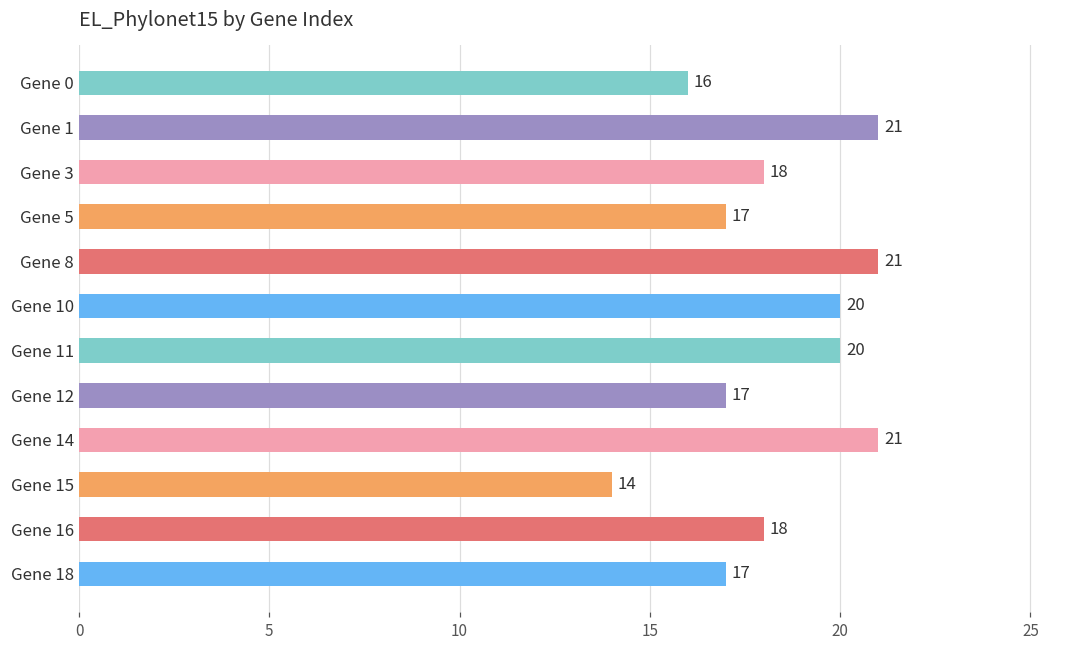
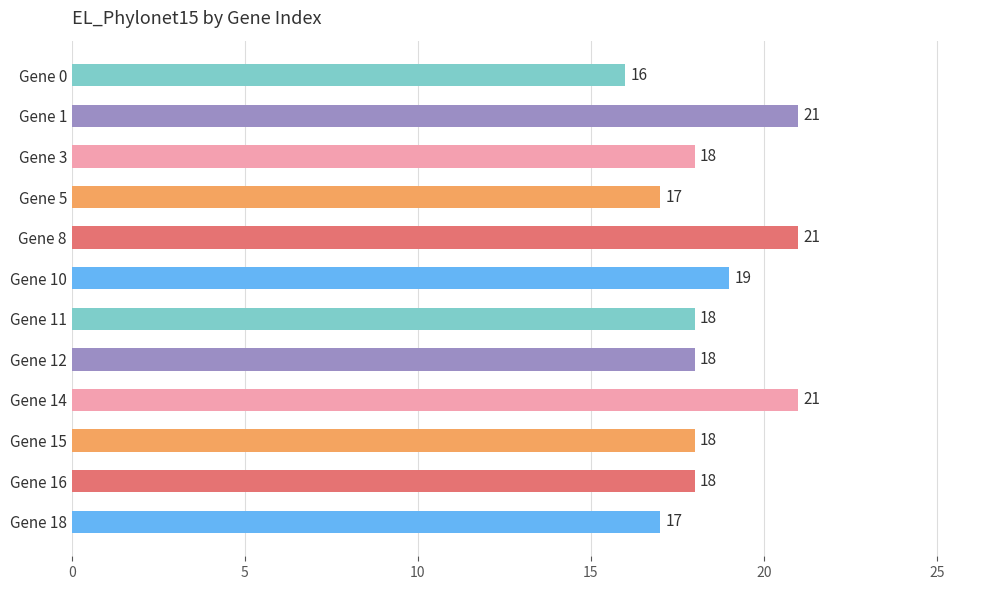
  {
    "Gene 0": 16,
    "Gene 1": 21,
    "Gene 3": 18,
    "Gene 5": 17,
    "Gene 8": 21,
-   "Gene 10": 20,
-   "Gene 11": 20,
-   "Gene 12": 17,
+   "Gene 10": 19,
+   "Gene 11": 18,
+   "Gene 12": 18,
    "Gene 14": 21,
-   "Gene 15": 14,
+   "Gene 15": 18,
    "Gene 16": 18,
    "Gene 18": 17
  }
